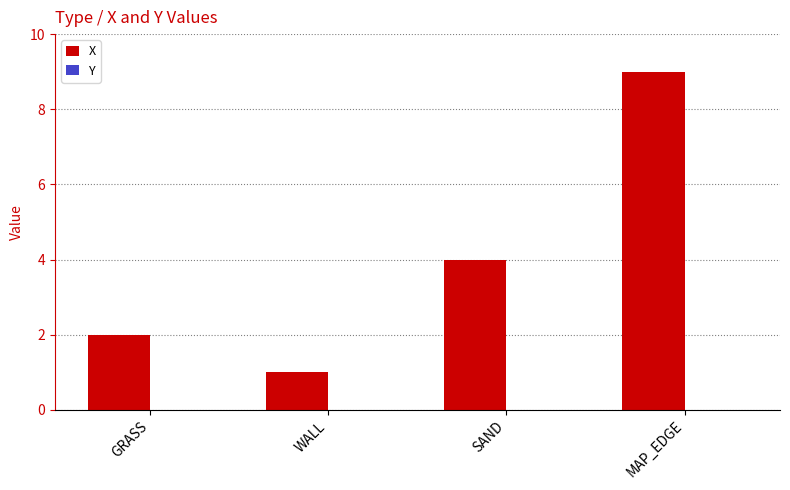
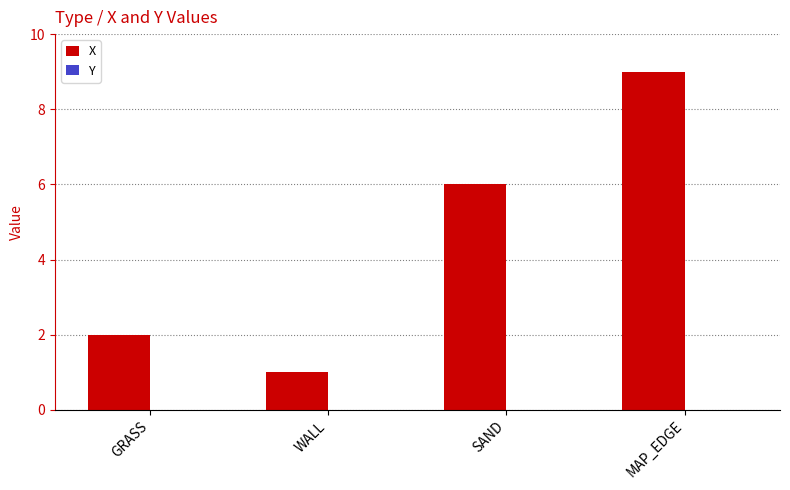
  {
    "X": {
      "GRASS": 2,
      "WALL": 1,
-     "SAND": 4,
+     "SAND": 6,
      "MAP_EDGE": 9
    },
    "Y": {
      "GRASS": 0,
      "WALL": 0,
      "SAND": 0,
      "MAP_EDGE": 0
    }
  }
